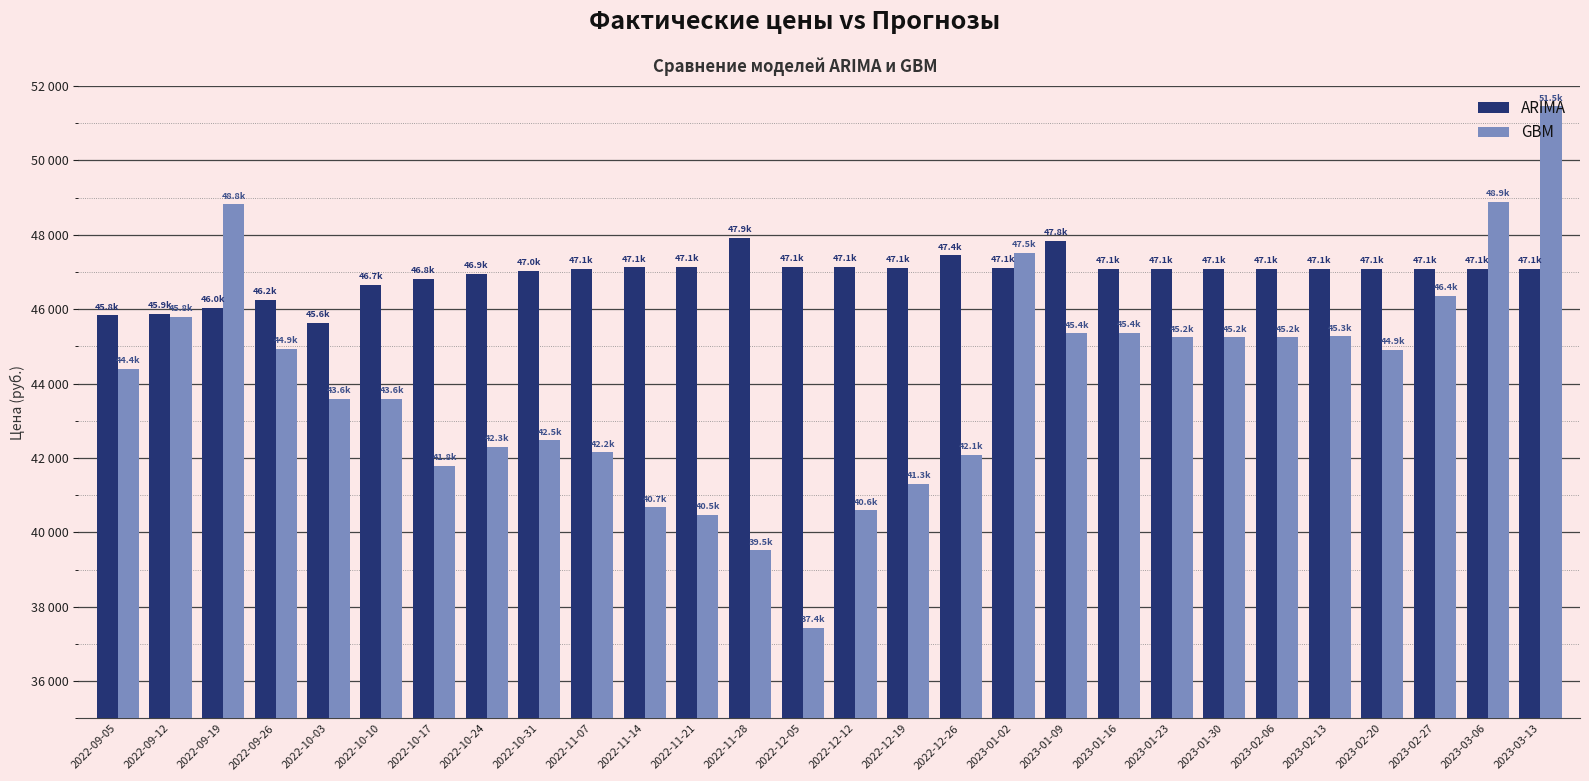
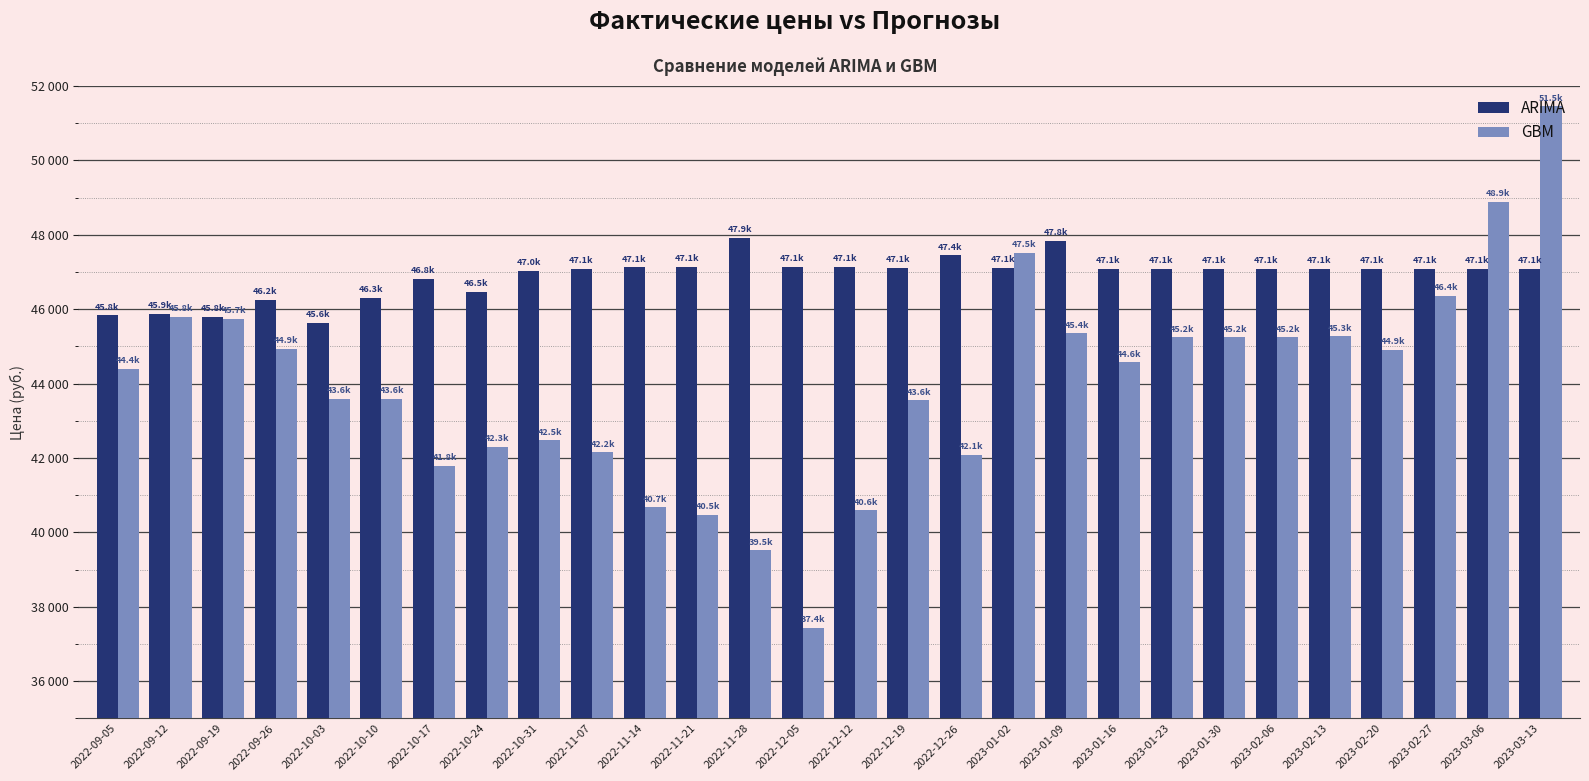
  {
    "ARIMA": {
      "2022-09-05": "45.8k",
      "2022-09-12": "45.9k",
-     "2022-09-19": "46.0k",
+     "2022-09-19": "45.8k",
      "2022-09-26": "46.2k",
      "2022-10-03": "45.6k",
-     "2022-10-10": "46.7k",
+     "2022-10-10": "46.3k",
      "2022-10-17": "46.8k",
-     "2022-10-24": "46.9k",
+     "2022-10-24": "46.5k",
      "2022-10-31": "47.0k",
      "2022-11-07": "47.1k",
      "2022-11-14": "47.1k",
      "2022-11-21": "47.1k",
      "2022-11-28": "47.9k",
      "2022-12-05": "47.1k",
      "2022-12-12": "47.1k",
      "2022-12-19": "47.1k",
      "2022-12-26": "47.4k",
      "2023-01-02": "47.1k",
      "2023-01-09": "47.8k",
      "2023-01-16": "47.1k",
      "2023-01-23": "47.1k",
      "2023-01-30": "47.1k",
      "2023-02-06": "47.1k",
      "2023-02-13": "47.1k",
      "2023-02-20": "47.1k",
      "2023-02-27": "47.1k",
      "2023-03-06": "47.1k",
      "2023-03-13": "47.1k"
    },
    "GBM": {
      "2022-09-05": "44.4k",
      "2022-09-12": "45.8k",
-     "2022-09-19": "48.8k",
+     "2022-09-19": "45.7k",
      "2022-09-26": "44.9k",
      "2022-10-03": "43.6k",
      "2022-10-10": "43.6k",
      "2022-10-17": "41.8k",
      "2022-10-24": "42.3k",
      "2022-10-31": "42.5k",
      "2022-11-07": "42.2k",
      "2022-11-14": "40.7k",
      "2022-11-21": "40.5k",
      "2022-11-28": "39.5k",
      "2022-12-05": "37.4k",
      "2022-12-12": "40.6k",
-     "2022-12-19": "41.3k",
+     "2022-12-19": "43.6k",
      "2022-12-26": "42.1k",
      "2023-01-02": "47.5k",
      "2023-01-09": "45.4k",
-     "2023-01-16": "45.4k",
+     "2023-01-16": "44.6k",
      "2023-01-23": "45.2k",
      "2023-01-30": "45.2k",
      "2023-02-06": "45.2k",
      "2023-02-13": "45.3k",
      "2023-02-20": "44.9k",
      "2023-02-27": "46.4k",
      "2023-03-06": "48.9k",
      "2023-03-13": "51.5k"
    }
  }
